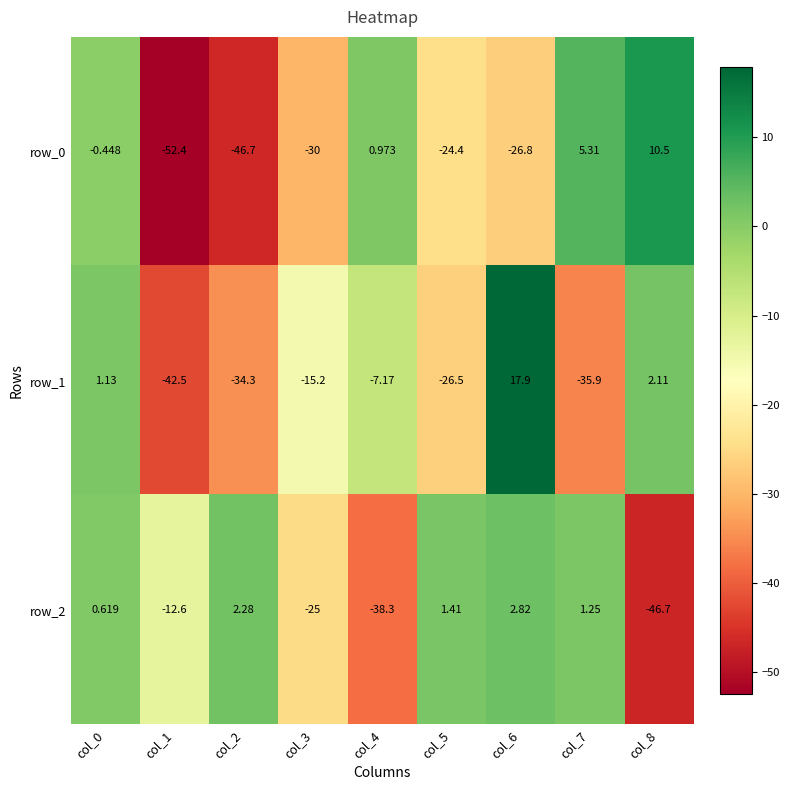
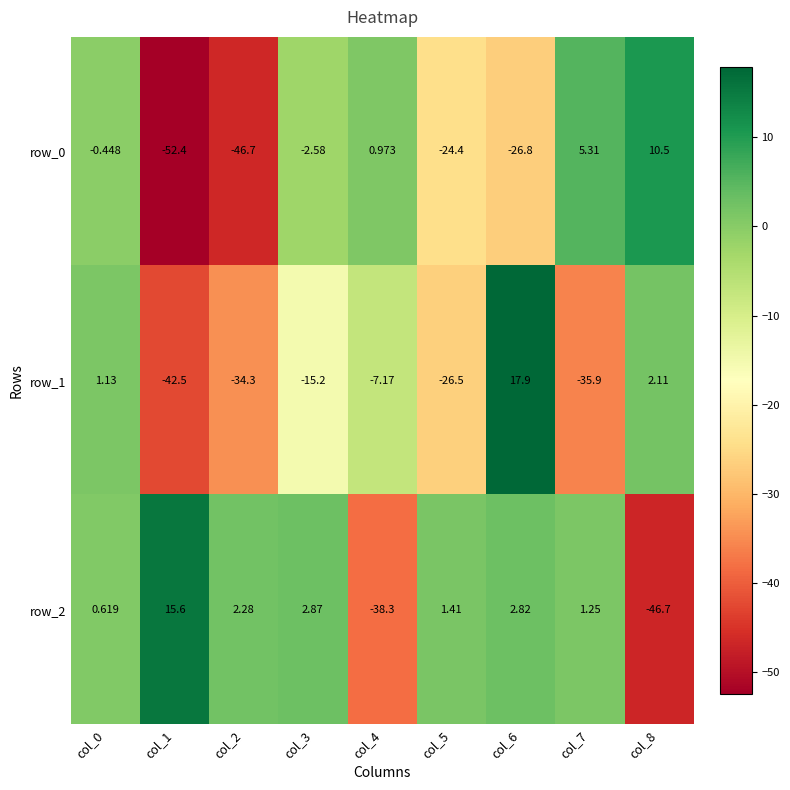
  {
    "row_0": {
      "col_0": -0.448,
      "col_1": -52.4,
      "col_2": -46.7,
-     "col_3": -30,
+     "col_3": -2.58,
      "col_4": 0.973,
      "col_5": -24.4,
      "col_6": -26.8,
      "col_7": 5.31,
      "col_8": 10.5
    },
    "row_1": {
      "col_0": 1.13,
      "col_1": -42.5,
      "col_2": -34.3,
      "col_3": -15.2,
      "col_4": -7.17,
      "col_5": -26.5,
      "col_6": 17.9,
      "col_7": -35.9,
      "col_8": 2.11
    },
    "row_2": {
      "col_0": 0.619,
-     "col_1": -12.6,
+     "col_1": 15.6,
      "col_2": 2.28,
-     "col_3": -25,
+     "col_3": 2.87,
      "col_4": -38.3,
      "col_5": 1.41,
      "col_6": 2.82,
      "col_7": 1.25,
      "col_8": -46.7
    }
  }
